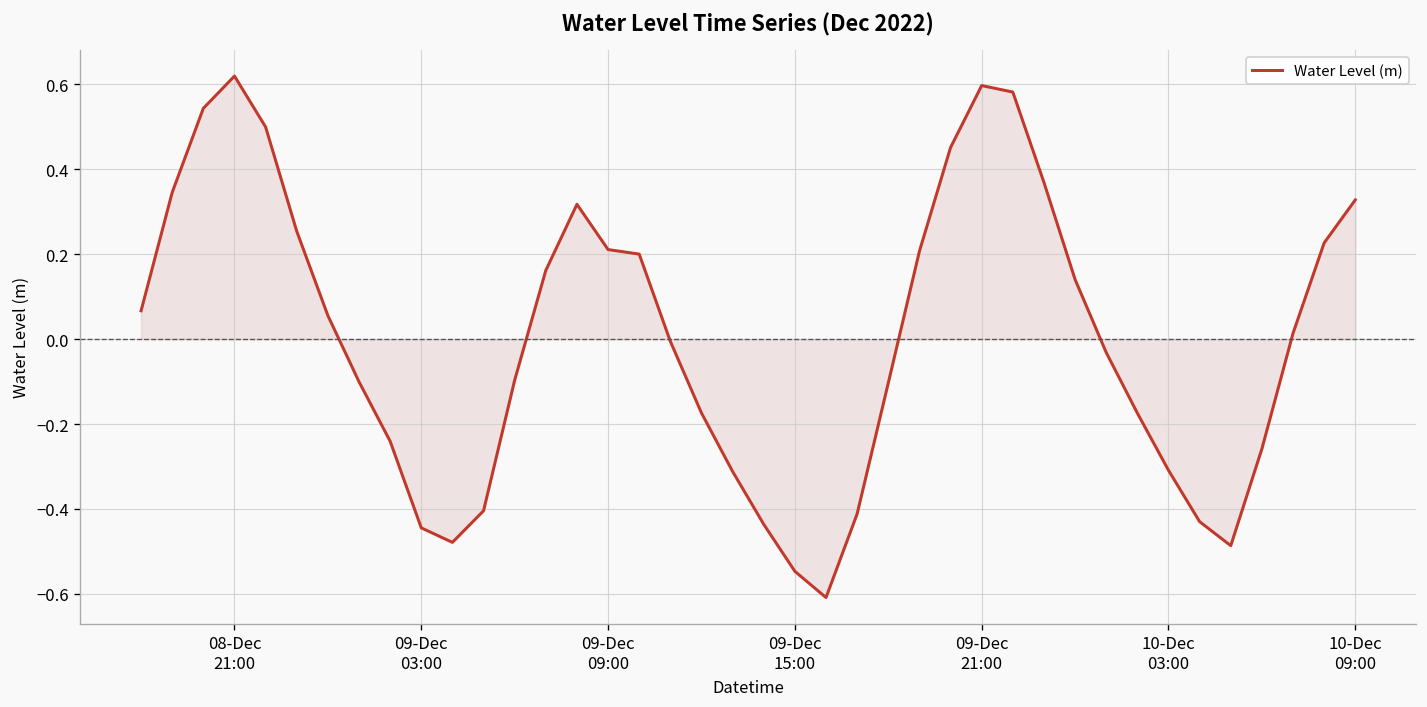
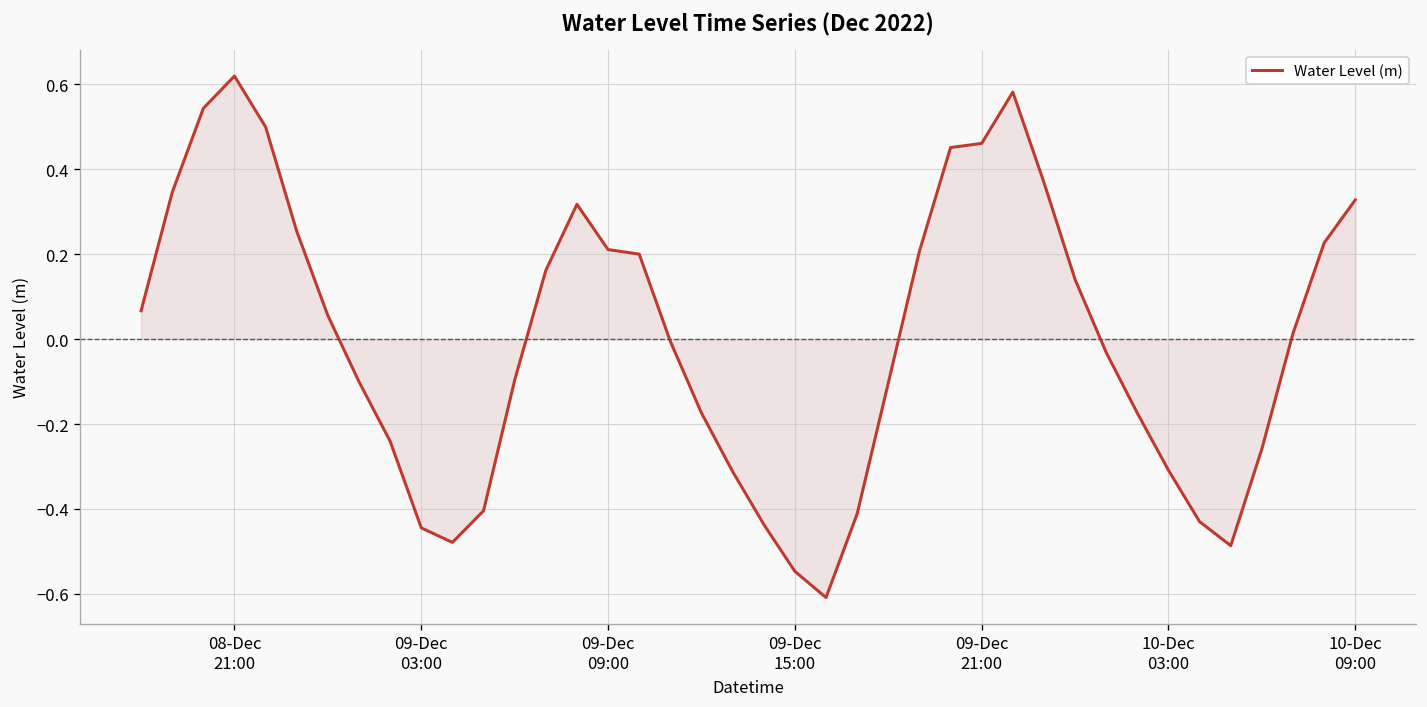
  {
    "Water Level (m)": {
      "09-Dec 03:00": -0.44,
      "09-Dec 15:00": -0.55,
-     "09-Dec 21:00": 0.60,
+     "09-Dec 21:00": 0.46,
      "10-Dec 03:00": -0.31
    }
  }
